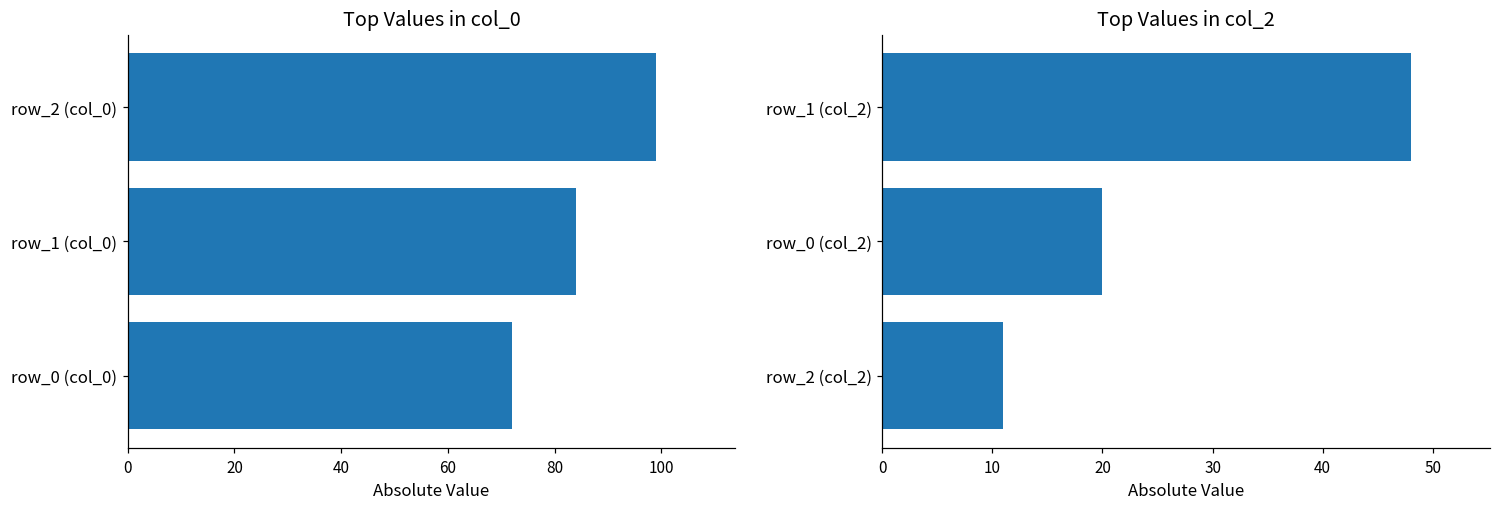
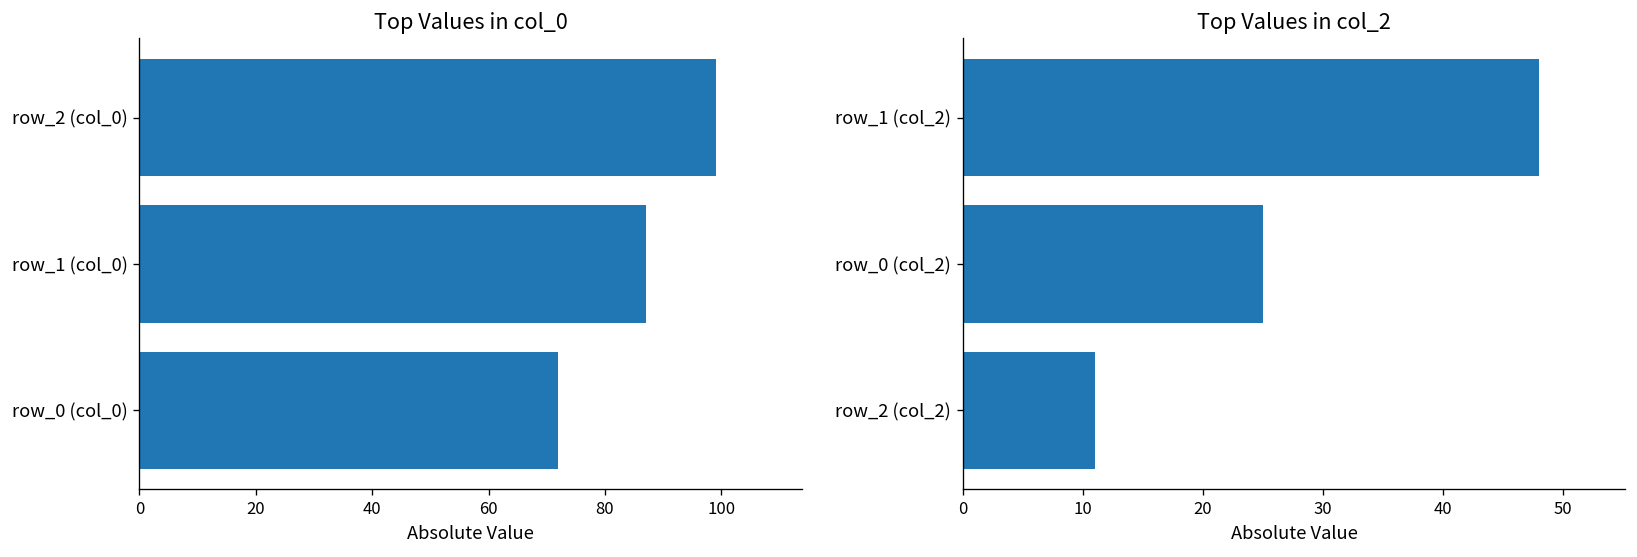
  {
    "Top Values in col_0": {
      "row_2 (col_0)": 99,
-     "row_1 (col_0)": 84,
+     "row_1 (col_0)": 87,
      "row_0 (col_0)": 72
    },
    "Top Values in col_2": {
      "row_1 (col_2)": 48,
-     "row_0 (col_2)": 20,
+     "row_0 (col_2)": 25,
      "row_2 (col_2)": 11
    }
  }
